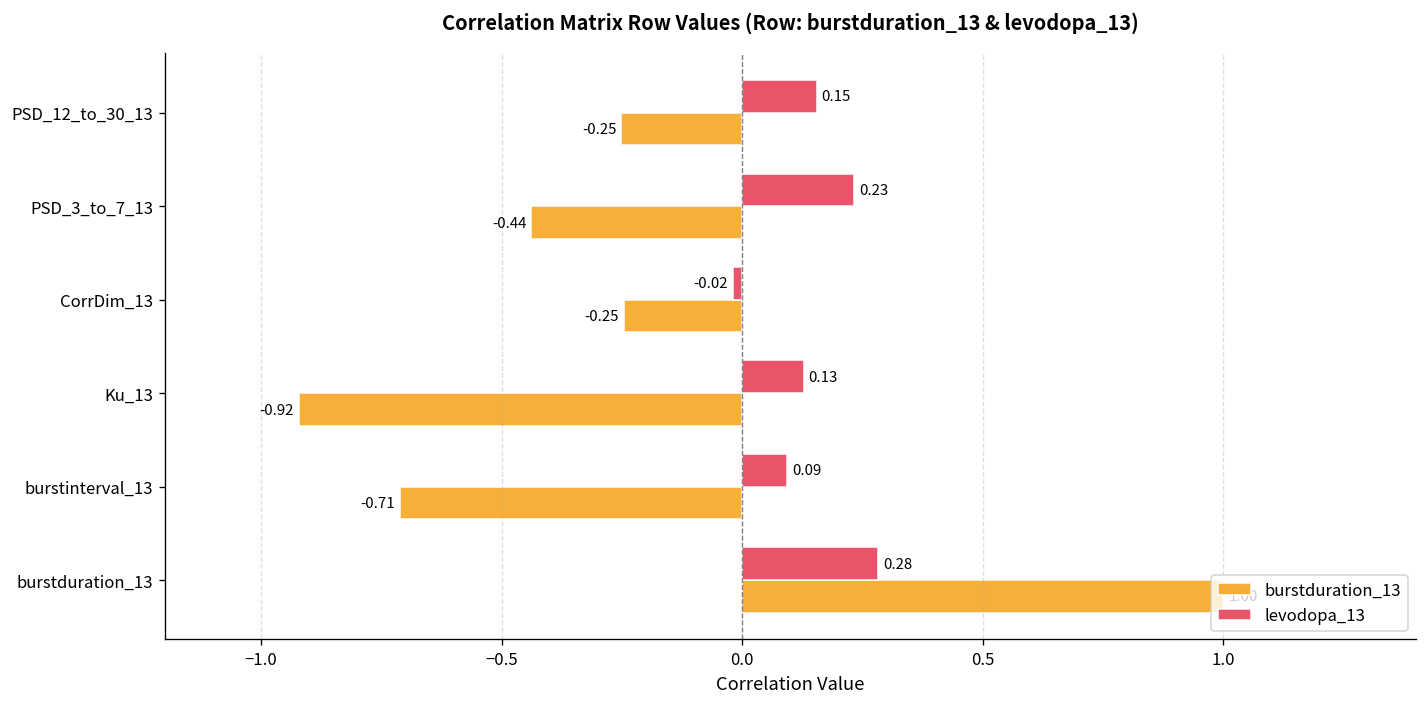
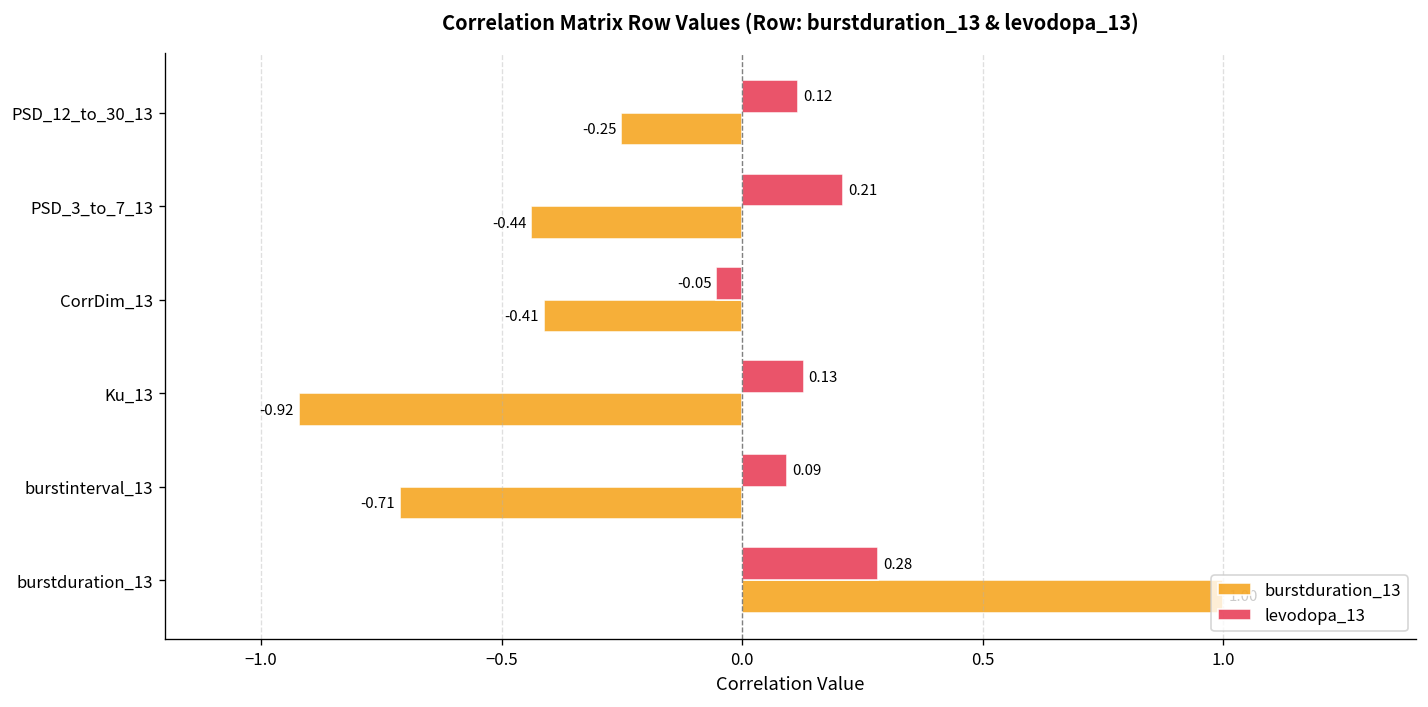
  {
    "burstduration_13": {
      "PSD_12_to_30_13": -0.25,
      "PSD_3_to_7_13": -0.44,
-     "CorrDim_13": -0.25,
+     "CorrDim_13": -0.41,
      "Ku_13": -0.92,
      "burstinterval_13": -0.71
    },
    "levodopa_13": {
-     "PSD_12_to_30_13": 0.15,
-     "PSD_3_to_7_13": 0.23,
-     "CorrDim_13": -0.02,
+     "PSD_12_to_30_13": 0.12,
+     "PSD_3_to_7_13": 0.21,
+     "CorrDim_13": -0.05,
      "Ku_13": 0.13,
      "burstinterval_13": 0.09,
      "burstduration_13": 0.28
    }
  }
